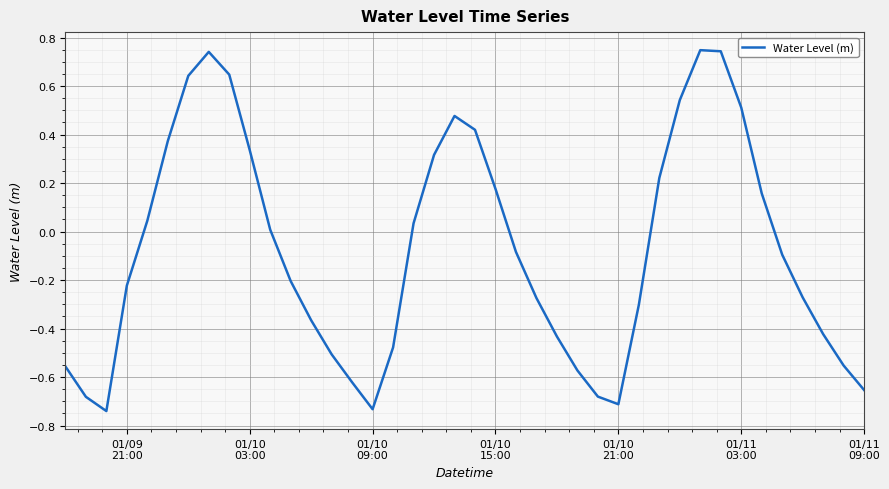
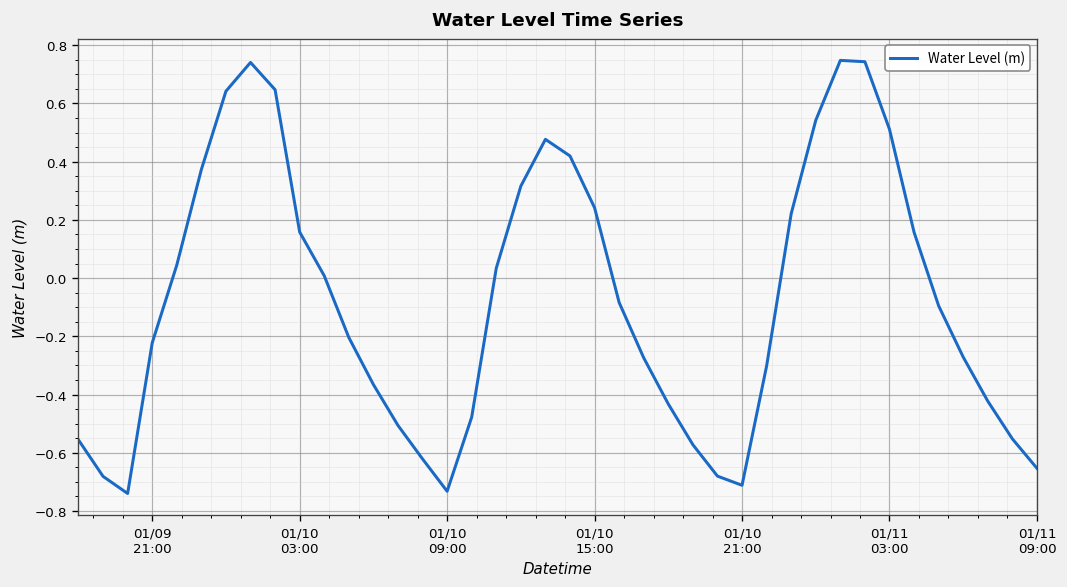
  {
    "01/09 21:00": -0.22,
-   "01/10 03:00": 0.34,
+   "01/10 03:00": 0.16,
    "01/10 09:00": -0.73,
-   "01/10 15:00": 0.18,
+   "01/10 15:00": 0.24,
    "01/10 21:00": -0.71,
    "01/11 03:00": 0.51,
    "01/11 09:00": -0.65
  }
